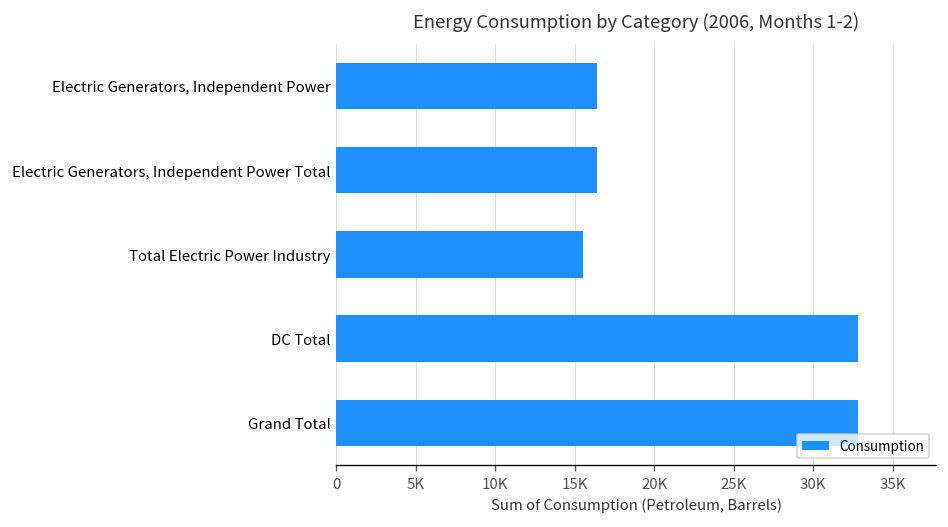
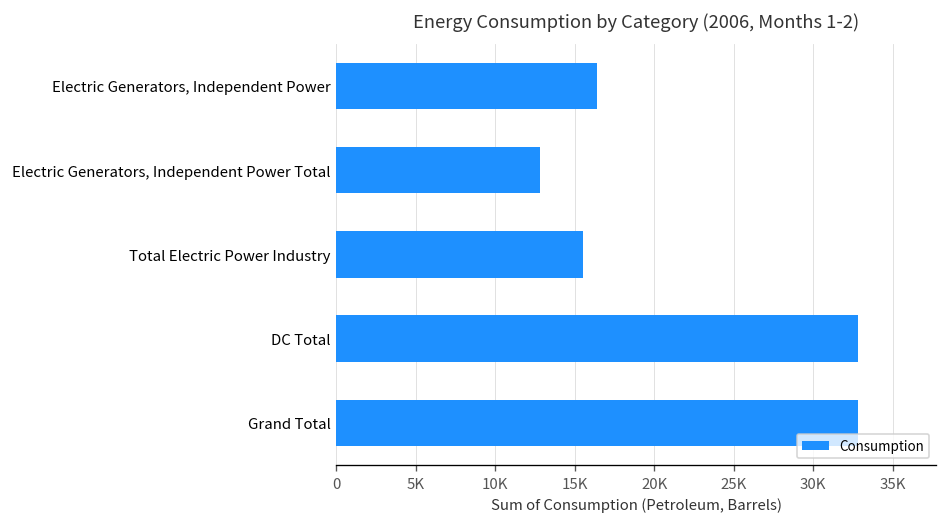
  {
    "Electric Generators, Independent Power": 16400,
-   "Electric Generators, Independent Power Total": 16400,
+   "Electric Generators, Independent Power Total": 12800,
    "Total Electric Power Industry": 15500,
    "DC Total": 32800,
    "Grand Total": 32800
  }
